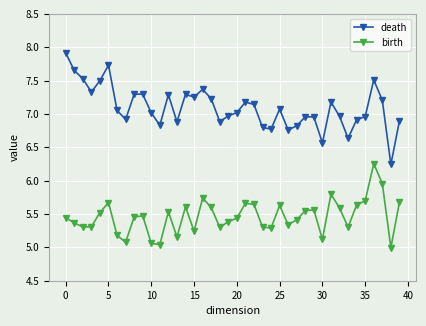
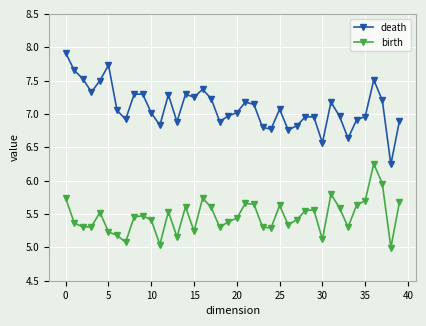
  {
    "death": {
      "0": 7.9,
      "5": 7.7,
      "10": 7.0,
      "15": 7.3,
      "20": 7.0,
      "25": 7.1,
      "30": 6.6,
      "35": 7.0
    },
    "birth": {
-     "0": 5.4,
-     "5": 5.7,
-     "10": 5.1,
+     "0": 5.7,
+     "5": 5.2,
+     "10": 5.4,
      "15": 5.2,
      "20": 5.4,
      "25": 5.6,
      "30": 5.1,
      "35": 5.7
    }
  }
